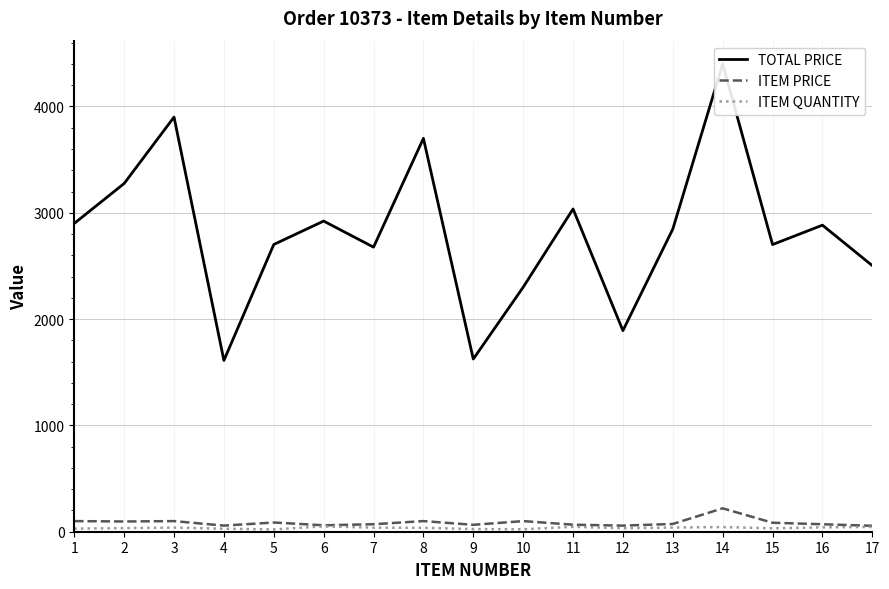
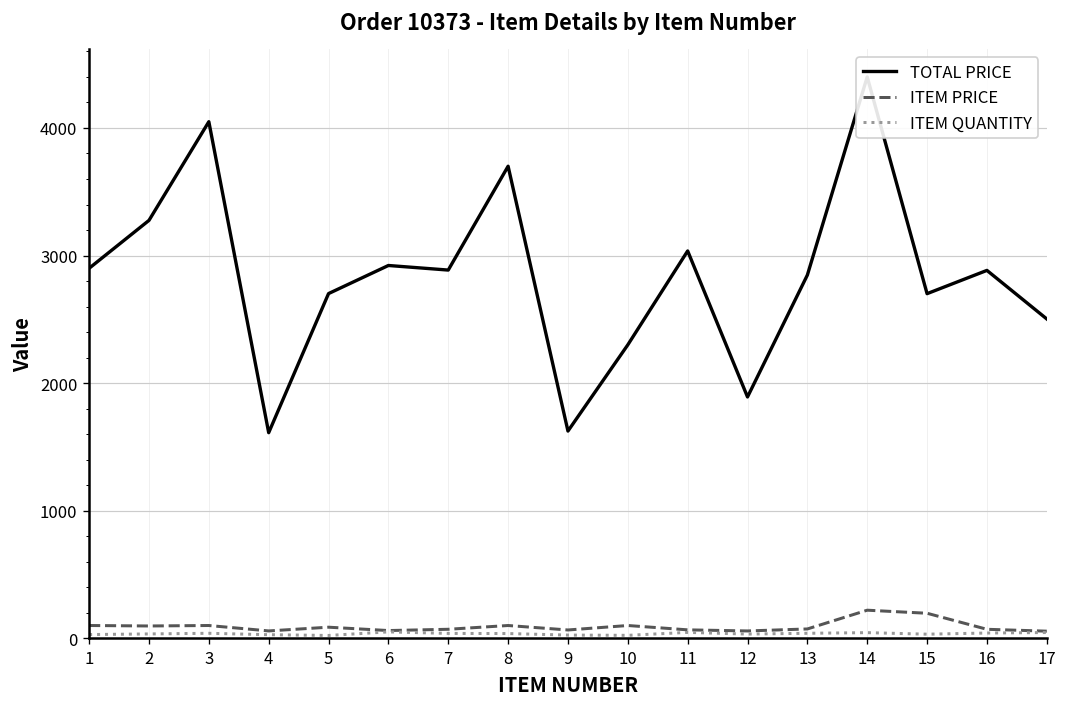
  {
    "TOTAL PRICE": {
      "1": 2900,
      "2": 3280,
-     "3": 3900,
+     "3": 4050,
      "4": 1610,
      "5": 2700,
      "6": 2920,
-     "7": 2680,
+     "7": 2890,
      "8": 3700,
      "9": 1620,
      "10": 2300,
      "11": 3040,
      "12": 1890,
      "13": 2850,
      "15": 2700,
      "16": 2880,
      "17": 2500
    },
    "ITEM PRICE": {
      "1": 100,
      "2": 100,
      "3": 100,
      "4": 60,
      "5": 90,
      "7": 70,
      "8": 100,
      "9": 60,
      "10": 100,
      "12": 60,
      "13": 70,
      "14": 220,
-     "15": 80,
+     "15": 200,
      "16": 70
    },
    "ITEM QUANTITY": {
      "1": 30,
      "2": 30,
      "3": 40,
      "4": 30,
      "5": 20,
      "7": 40,
      "8": 40,
      "9": 30,
      "10": 20,
      "12": 30,
      "13": 40,
      "14": 40,
      "15": 30,
      "16": 40
    }
  }
